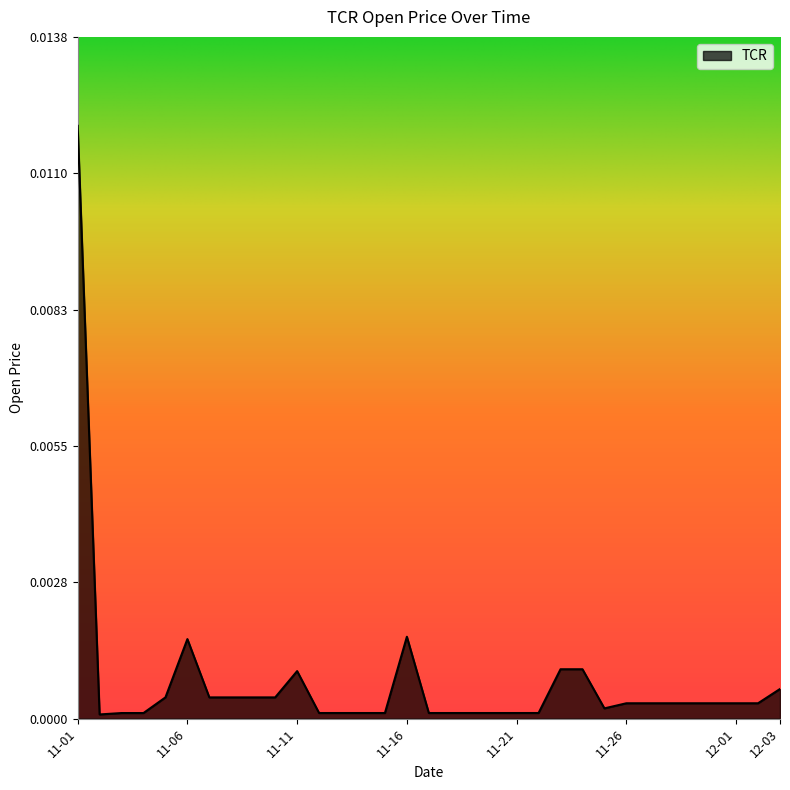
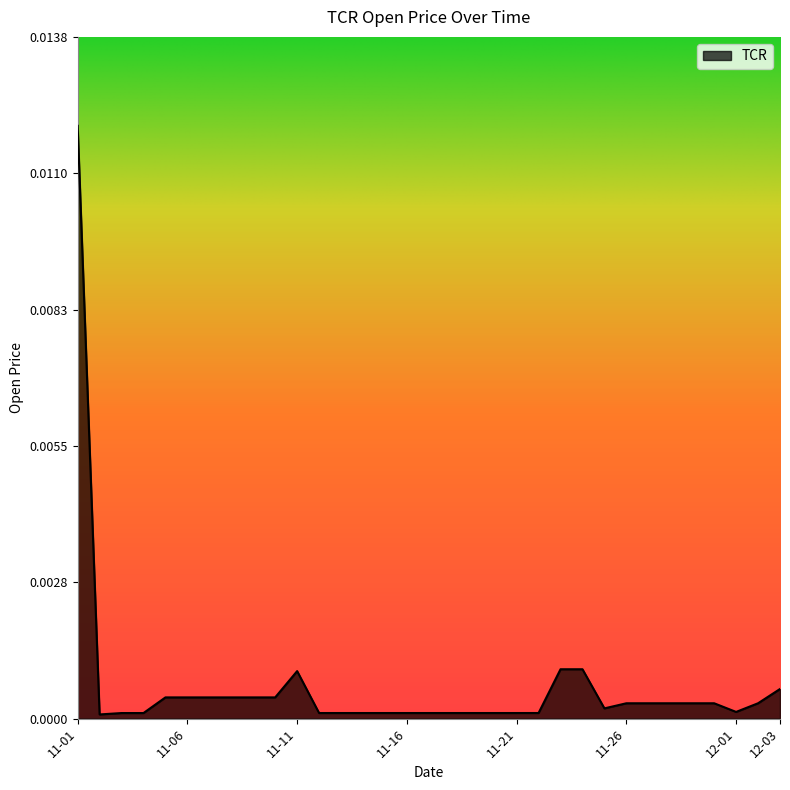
  {
    "11-01": 0.0120,
-   "11-06": 0.0016,
+   "11-06": 0.0004,
    "11-11": 0.0010,
-   "11-16": 0.0017,
+   "11-16": 0.0001,
    "11-21": 0.0001,
    "11-26": 0.0003,
-   "12-01": 0.0003,
+   "12-01": 0.0001,
    "12-03": 0.0006
  }
